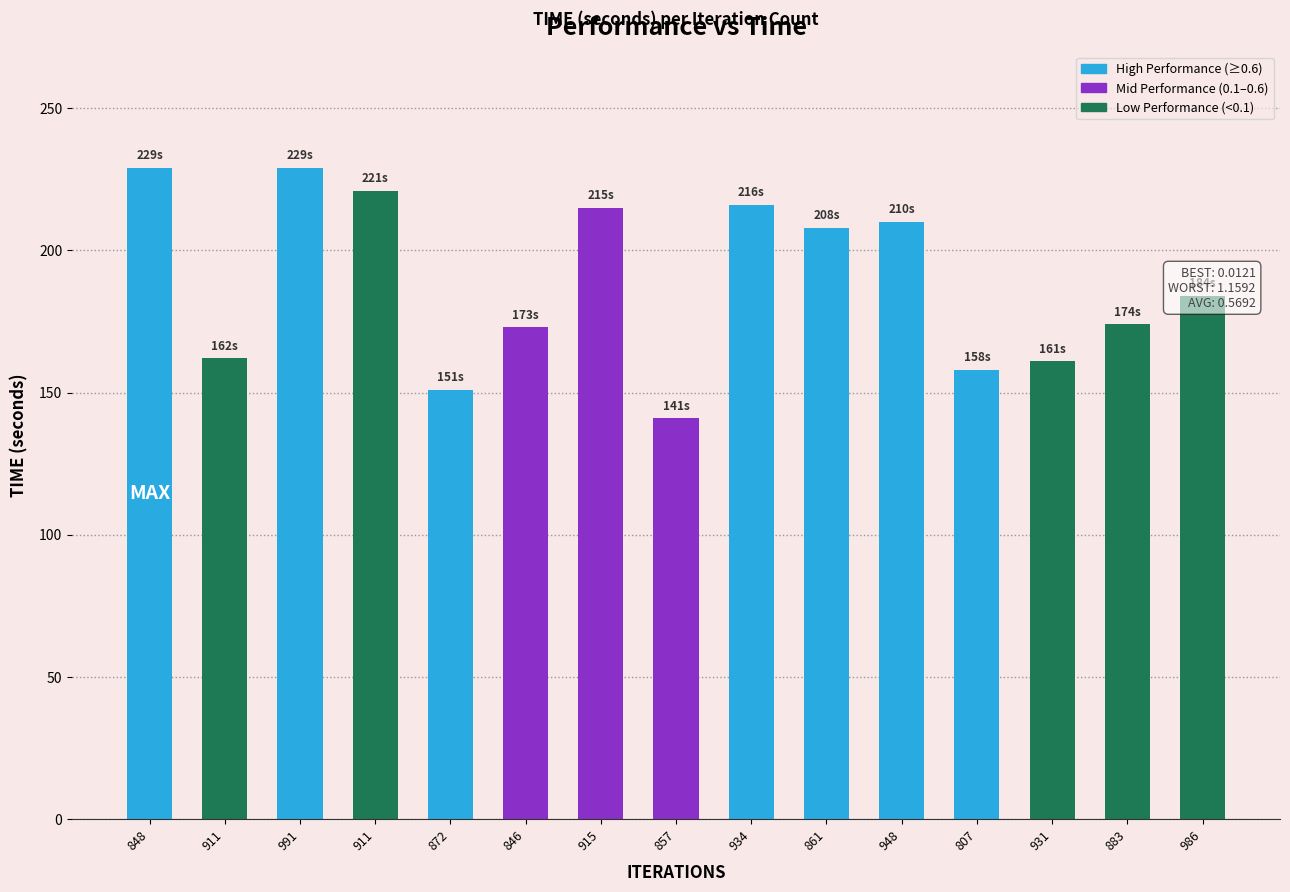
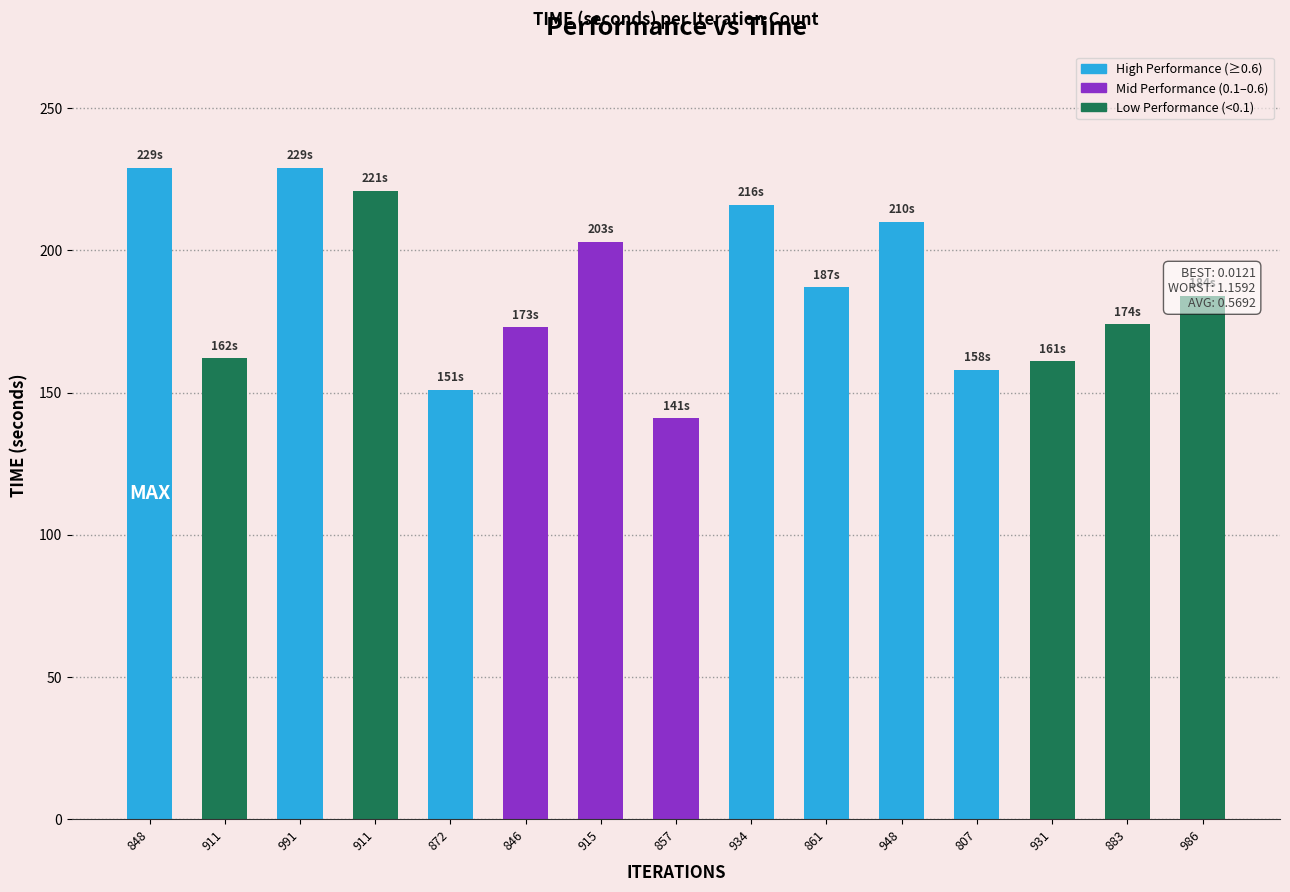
  {
    "848": "229s",
    "991": "229s",
    "872": "151s",
    "846": "173s",
-   "915": "215s",
+   "915": "203s",
    "857": "141s",
    "934": "216s",
-   "861": "208s",
+   "861": "187s",
    "948": "210s",
    "807": "158s",
    "931": "161s",
    "883": "174s"
  }
